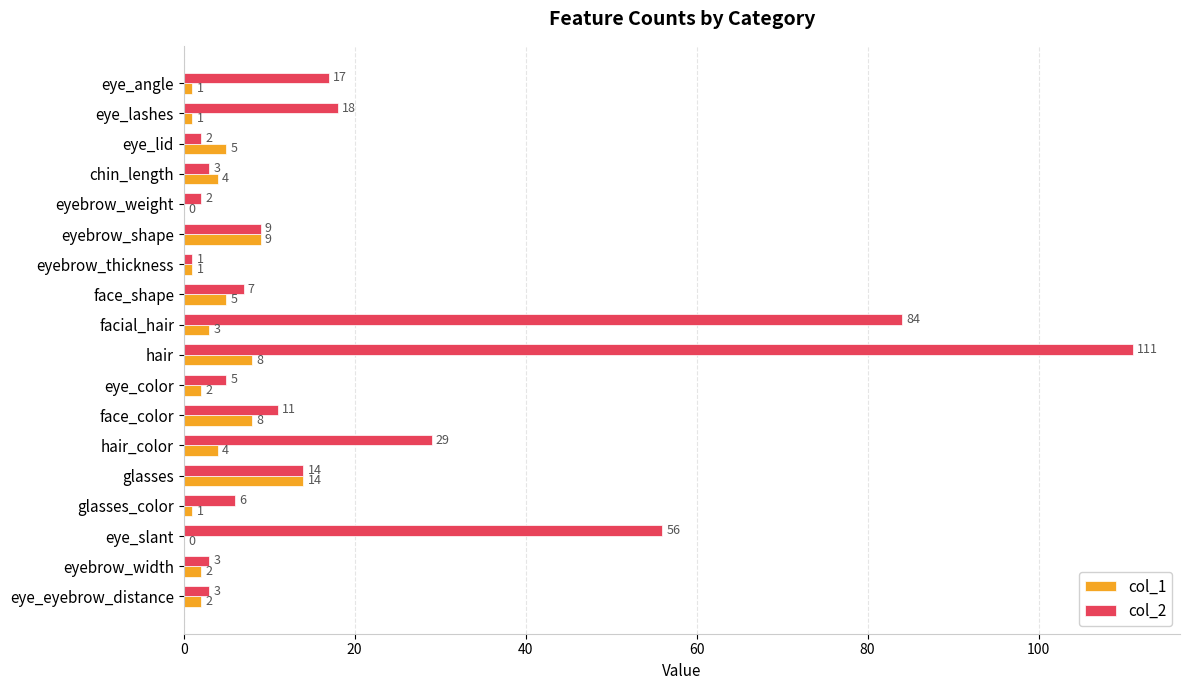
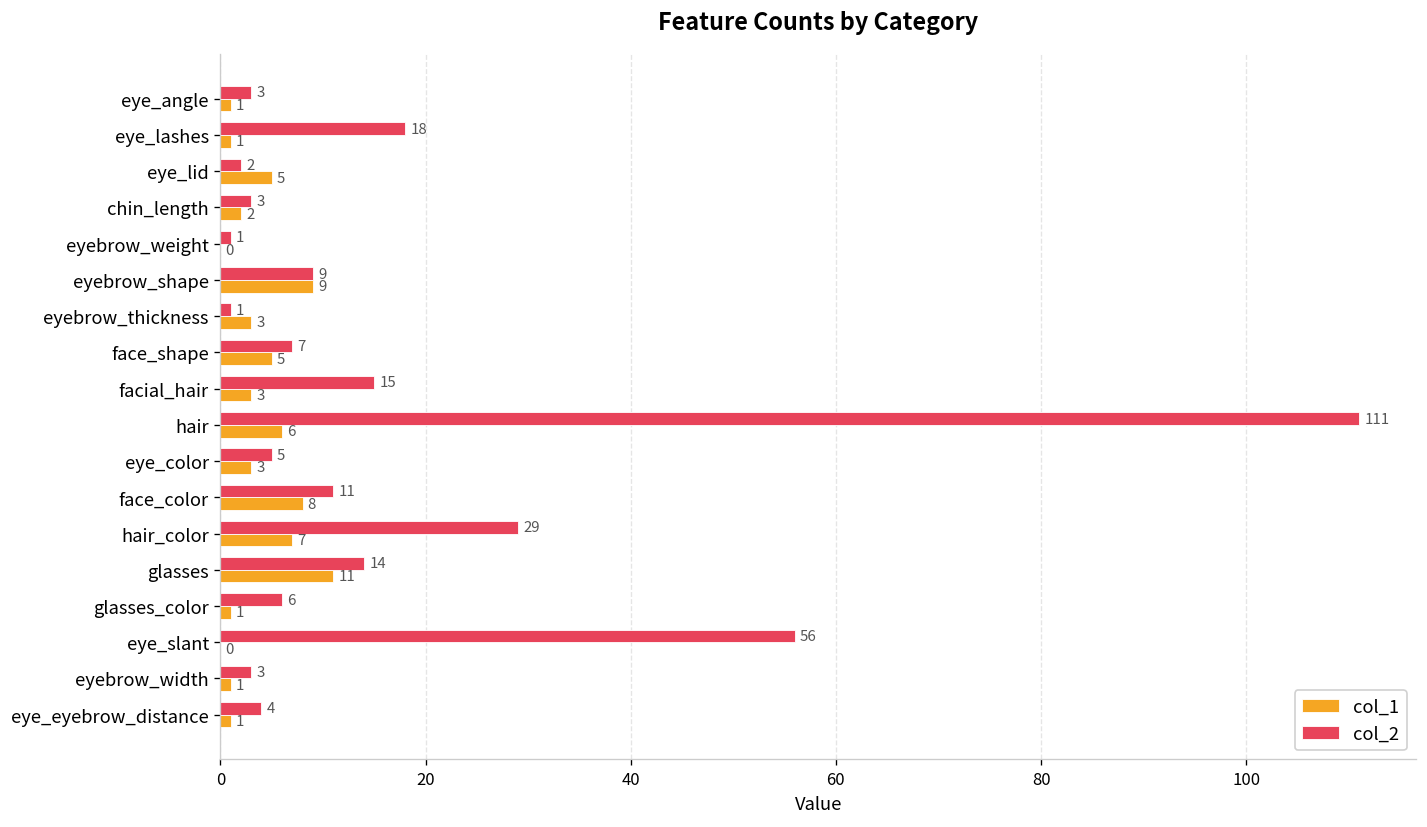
  {
    "col_1": {
      "eye_angle": 1,
      "eye_lashes": 1,
      "eye_lid": 5,
-     "chin_length": 4,
+     "chin_length": 2,
      "eyebrow_weight": 0,
-     "eyebrow_thickness": 1,
+     "eyebrow_thickness": 3,
      "face_shape": 5,
      "facial_hair": 3,
-     "hair": 8,
-     "eye_color": 2,
+     "hair": 6,
+     "eye_color": 3,
      "face_color": 8,
-     "hair_color": 4,
-     "glasses": 14,
+     "hair_color": 7,
+     "glasses": 11,
      "glasses_color": 1,
      "eye_slant": 0,
-     "eyebrow_width": 2,
-     "eye_eyebrow_distance": 2
+     "eyebrow_width": 1,
+     "eye_eyebrow_distance": 1
    },
    "col_2": {
-     "eye_angle": 17,
+     "eye_angle": 3,
      "eye_lashes": 18,
      "eye_lid": 2,
      "chin_length": 3,
-     "eyebrow_weight": 2,
+     "eyebrow_weight": 1,
      "face_shape": 7,
-     "facial_hair": 84,
+     "facial_hair": 15,
      "hair": 111,
      "eye_color": 5,
      "face_color": 11,
      "hair_color": 29,
      "glasses_color": 6,
      "eye_slant": 56,
      "eyebrow_width": 3,
-     "eye_eyebrow_distance": 3
+     "eye_eyebrow_distance": 4
    }
  }
